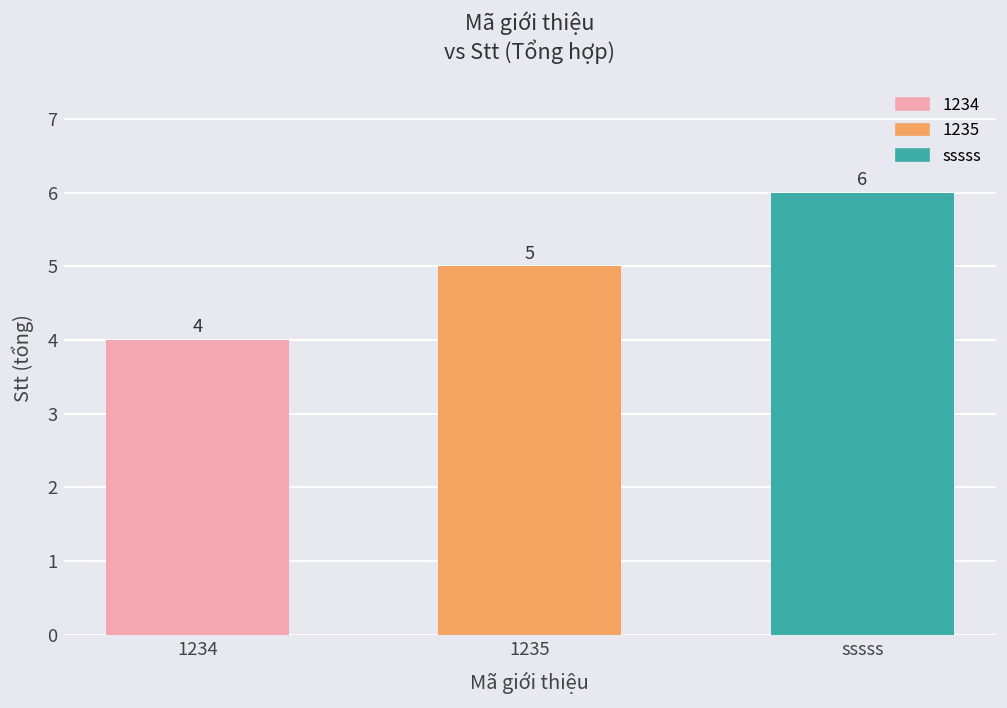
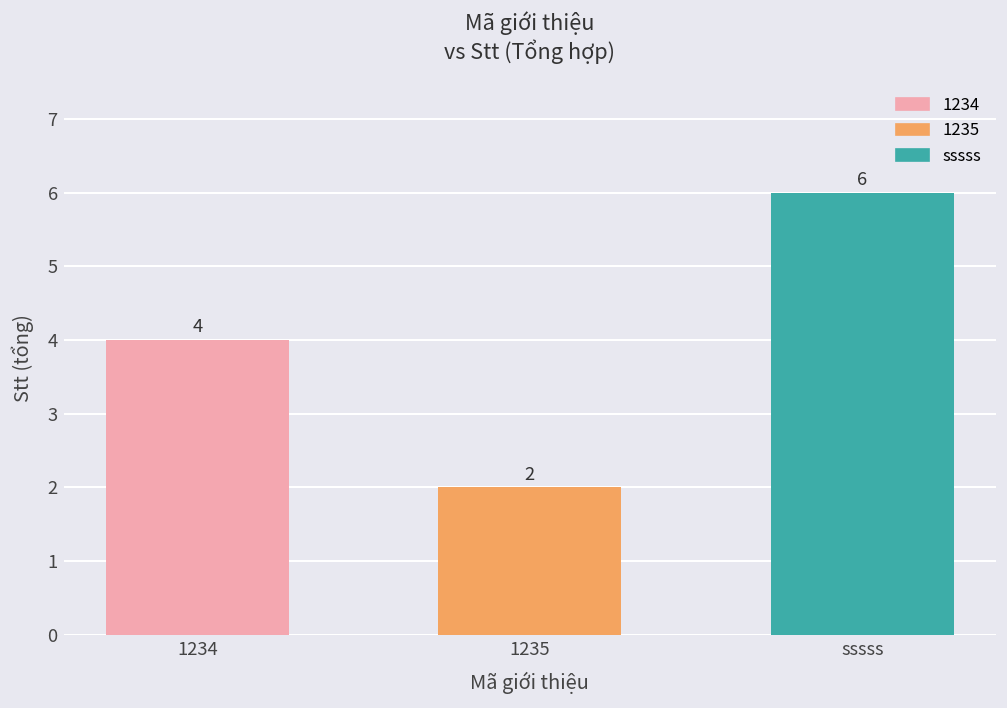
  {
    "1234": 4,
-   "1235": 5,
+   "1235": 2,
    "sssss": 6
  }
